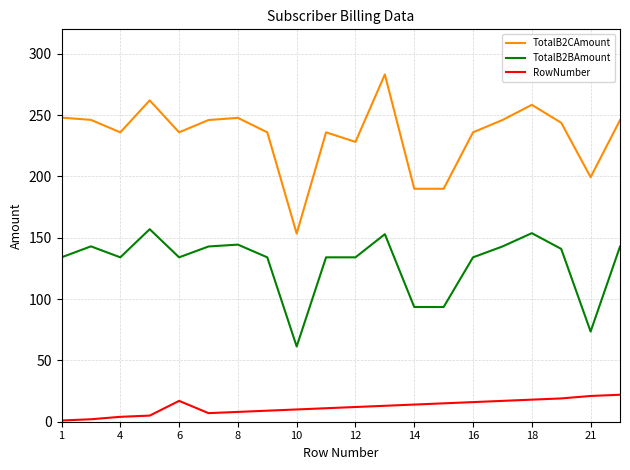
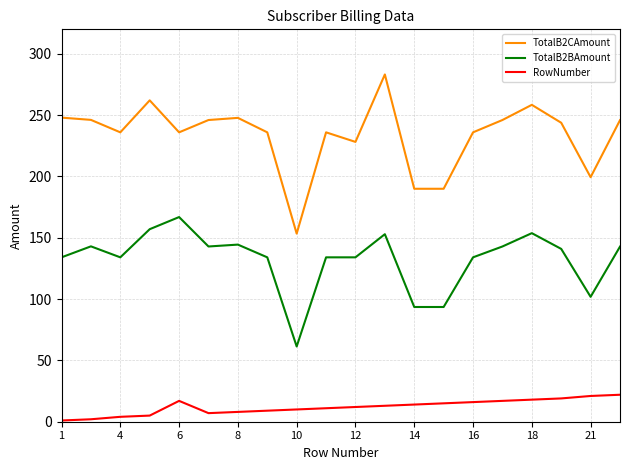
  {
    "TotalB2CAmount": {
      "1": 248,
      "4": 236,
      "6": 236,
      "8": 248,
      "10": 153,
      "12": 228,
      "14": 190,
      "16": 236,
      "18": 258,
      "21": 199
    },
    "TotalB2BAmount": {
      "1": 134,
      "4": 134,
-     "6": 134,
+     "6": 167,
      "8": 144,
      "10": 61,
      "12": 134,
      "14": 94,
      "16": 134,
      "18": 154,
-     "21": 74
+     "21": 102
    },
    "RowNumber": {
      "1": 1,
      "4": 4,
      "6": 17,
      "8": 8,
      "10": 10,
      "12": 12,
      "14": 14,
      "16": 16,
      "18": 18,
      "21": 21
    }
  }
